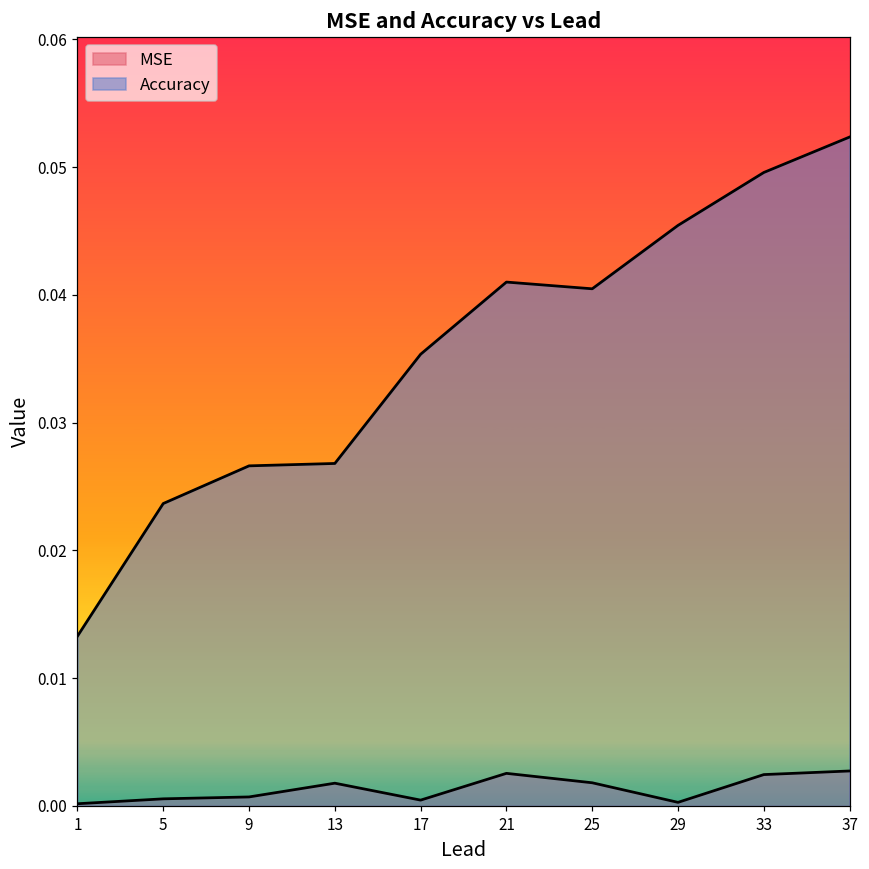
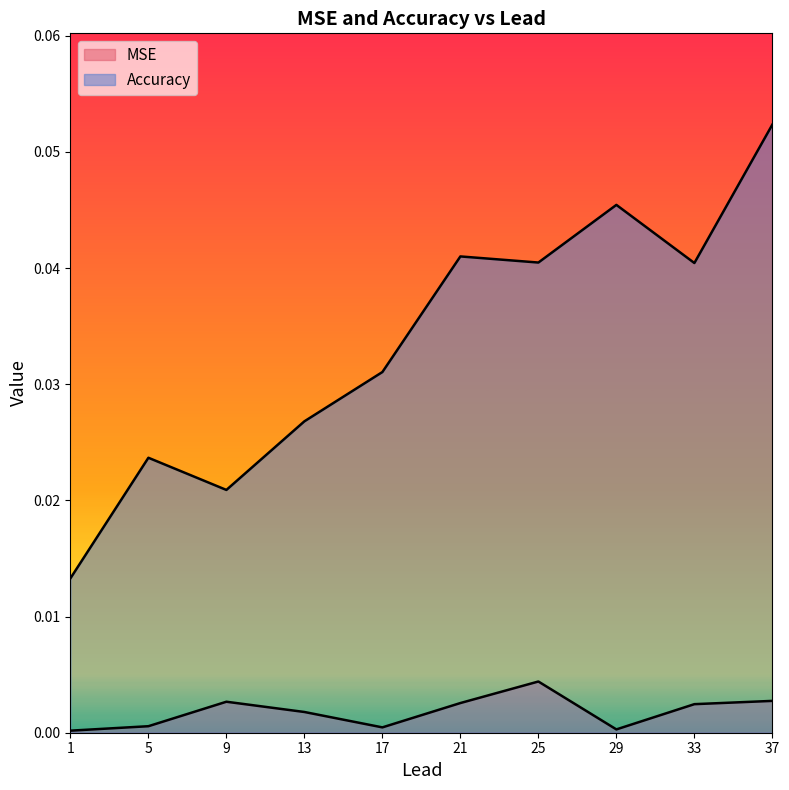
  {
    "MSE": {
      "1": 0.0002,
      "5": 0.0006,
-     "9": 0.0007,
+     "9": 0.0027,
      "13": 0.0018,
      "17": 0.0005,
      "21": 0.0026,
-     "25": 0.0018,
+     "25": 0.0044,
      "29": 0.0003,
      "33": 0.0025,
      "37": 0.0027
    },
    "Accuracy": {
      "1": 0.0133,
      "5": 0.0237,
-     "9": 0.0266,
+     "9": 0.0209,
      "13": 0.0268,
-     "17": 0.0354,
+     "17": 0.0311,
      "21": 0.0410,
      "25": 0.0405,
      "29": 0.0454,
-     "33": 0.0496,
+     "33": 0.0404,
      "37": 0.0524
    }
  }
